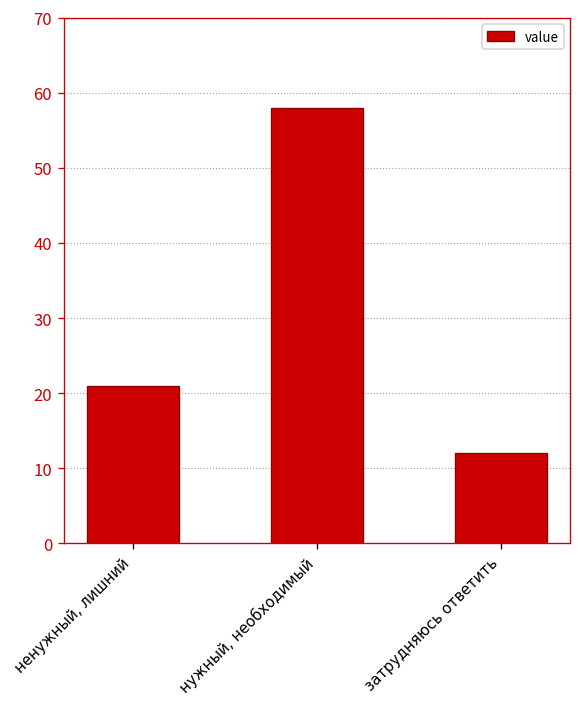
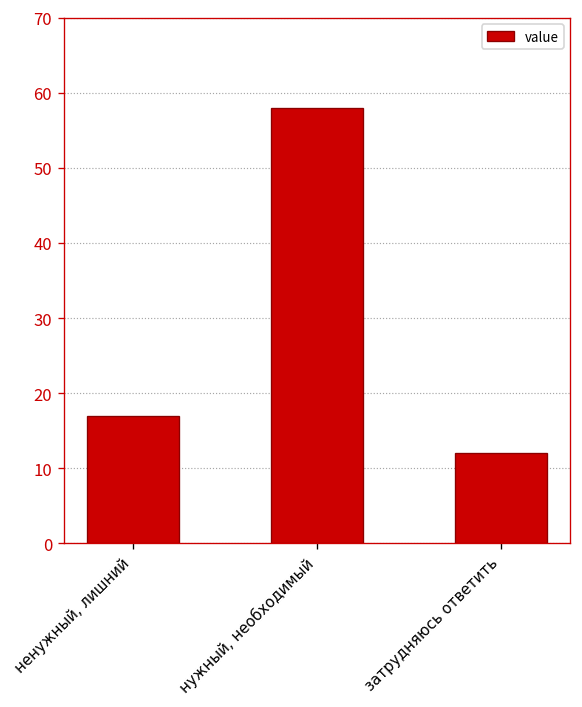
  {
-   "ненужный, лишний": 21,
+   "ненужный, лишний": 17,
    "нужный, необходимый": 58,
    "затрудняюсь ответить": 12
  }
